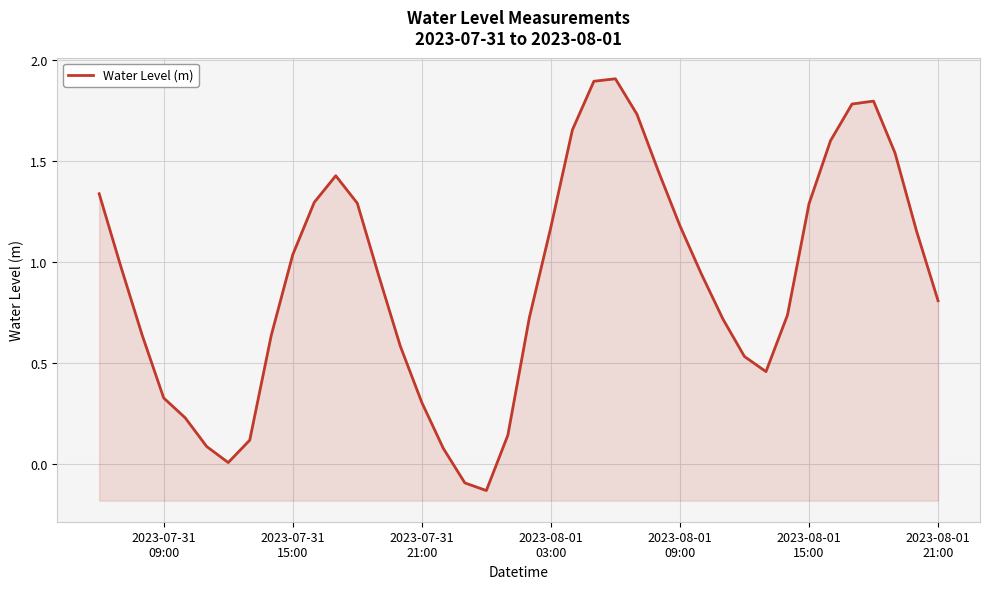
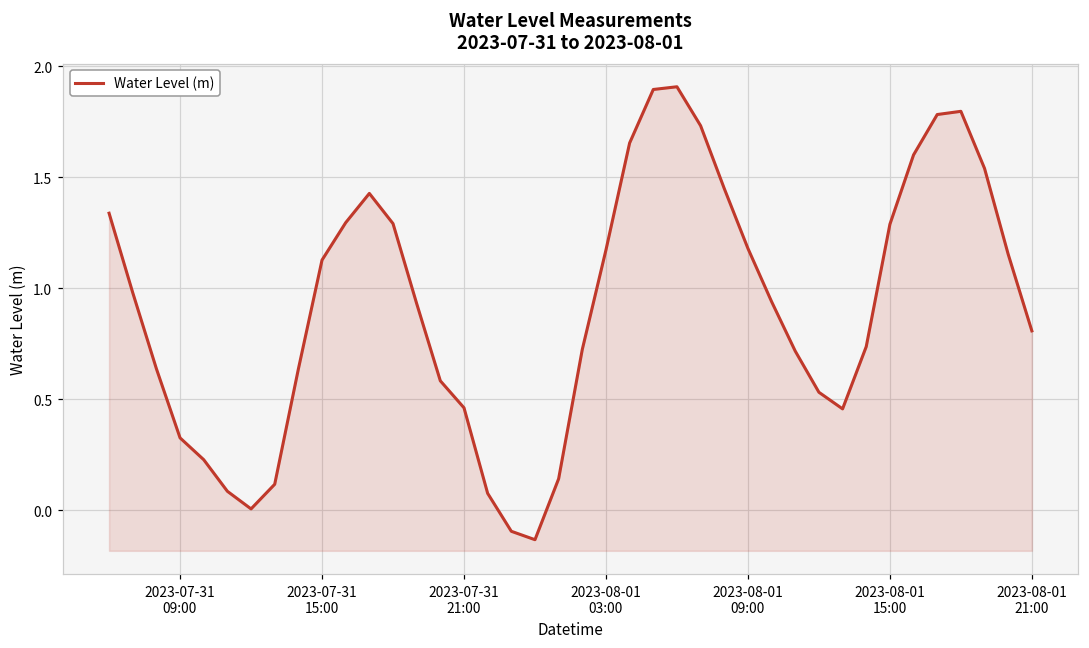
  {
    "2023-07-31 09:00": 0.33,
-   "2023-07-31 15:00": 1.04,
-   "2023-07-31 21:00": 0.30,
+   "2023-07-31 15:00": 1.13,
+   "2023-07-31 21:00": 0.46,
    "2023-08-01 03:00": 1.17,
    "2023-08-01 09:00": 1.18,
    "2023-08-01 15:00": 1.29,
    "2023-08-01 21:00": 0.81
  }
